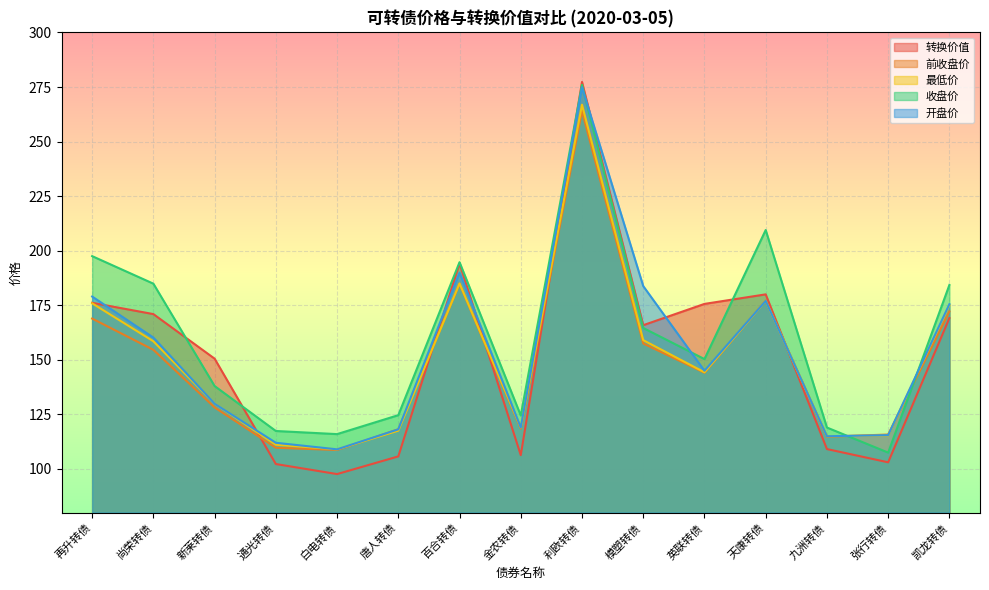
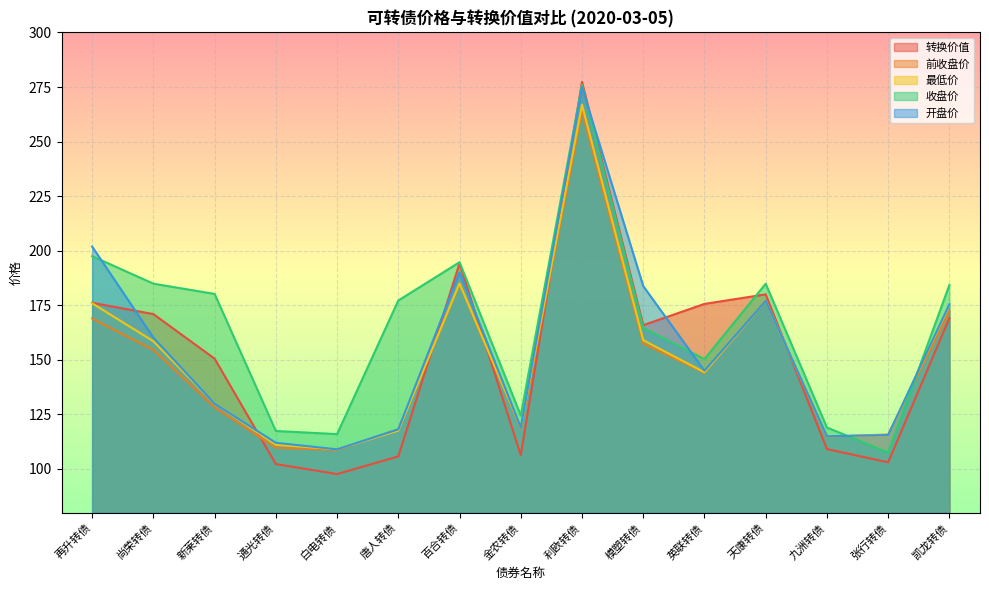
  {
    "收盘价": {
      "再升转债": 198,
      "尚荣转债": 185,
-     "新莱转债": 138,
+     "新莱转债": 180,
      "通光转债": 117,
      "白电转债": 116,
-     "唐人转债": 125,
+     "唐人转债": 177,
      "金农转债": 125,
      "模塑转债": 165,
      "英联转债": 150,
-     "天康转债": 209,
+     "天康转债": 185,
      "九洲转债": 119,
      "张行转债": 108,
      "凯龙转债": 184
    },
    "开盘价": {
-     "再升转债": 179,
+     "再升转债": 202,
      "尚荣转债": 160,
      "百合转债": 190,
      "模塑转债": 184
    }
  }
